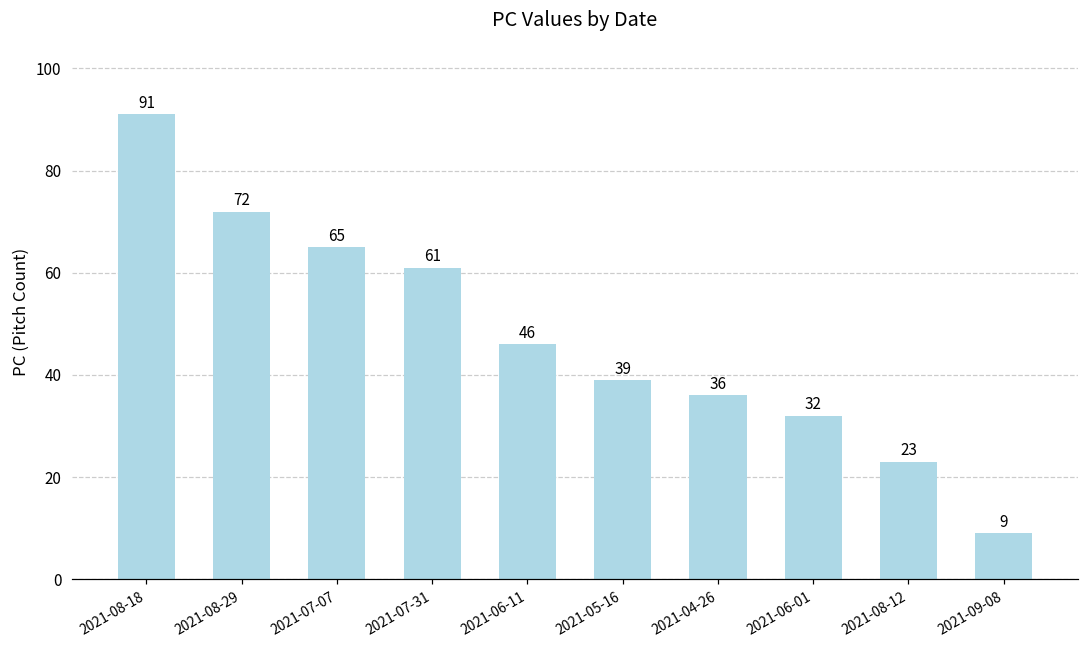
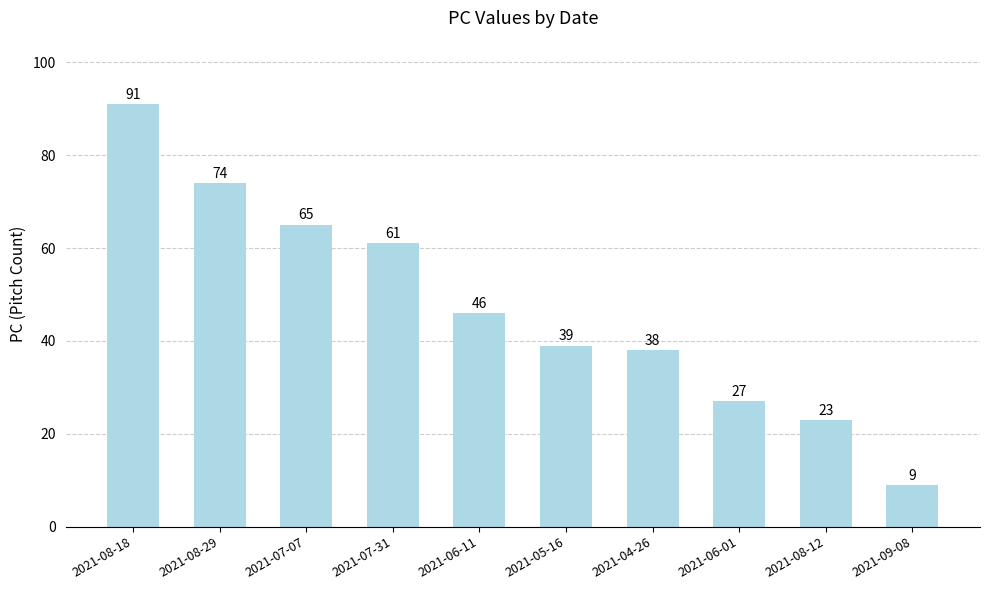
  {
    "2021-08-18": 91,
-   "2021-08-29": 72,
+   "2021-08-29": 74,
    "2021-07-07": 65,
    "2021-07-31": 61,
    "2021-06-11": 46,
    "2021-05-16": 39,
-   "2021-04-26": 36,
-   "2021-06-01": 32,
+   "2021-04-26": 38,
+   "2021-06-01": 27,
    "2021-08-12": 23,
    "2021-09-08": 9
  }
